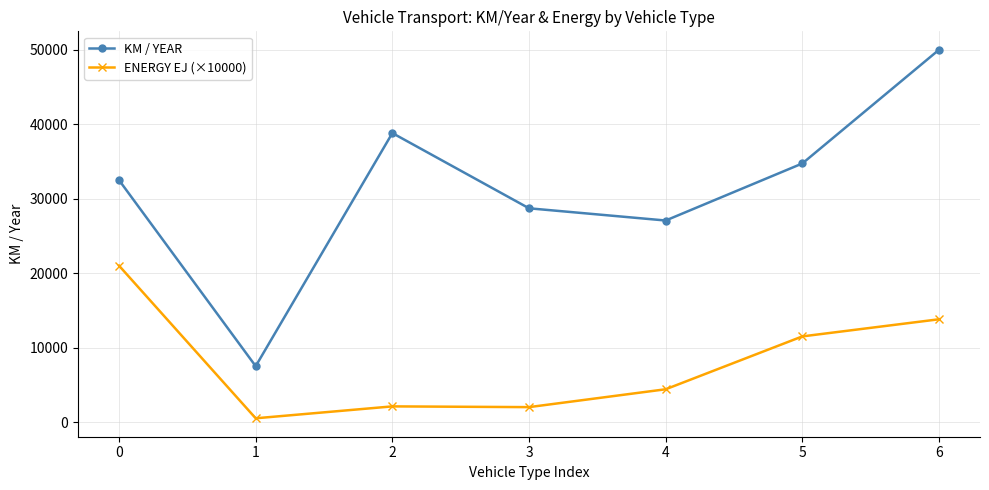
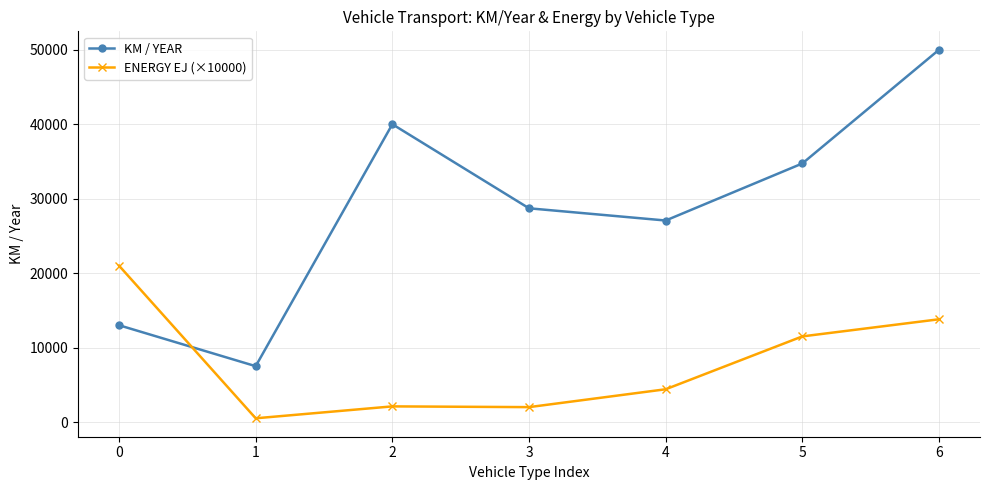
  {
    "KM / YEAR": {
-     "0": 32000,
+     "0": 13000,
      "1": 8000,
-     "2": 39000,
+     "2": 40000,
      "3": 29000,
      "4": 27000,
      "5": 35000,
      "6": 50000
    },
    "ENERGY EJ (×10000)": {
      "0": 21000,
      "1": 1000,
      "2": 2000,
      "3": 2000,
      "4": 4000,
      "5": 12000,
      "6": 14000
    }
  }
